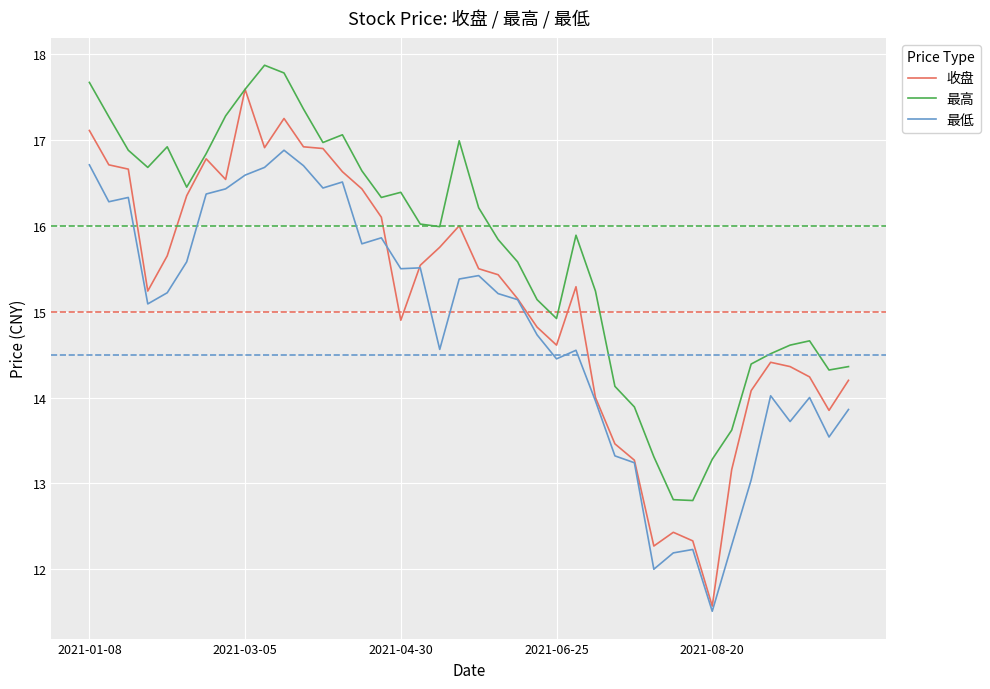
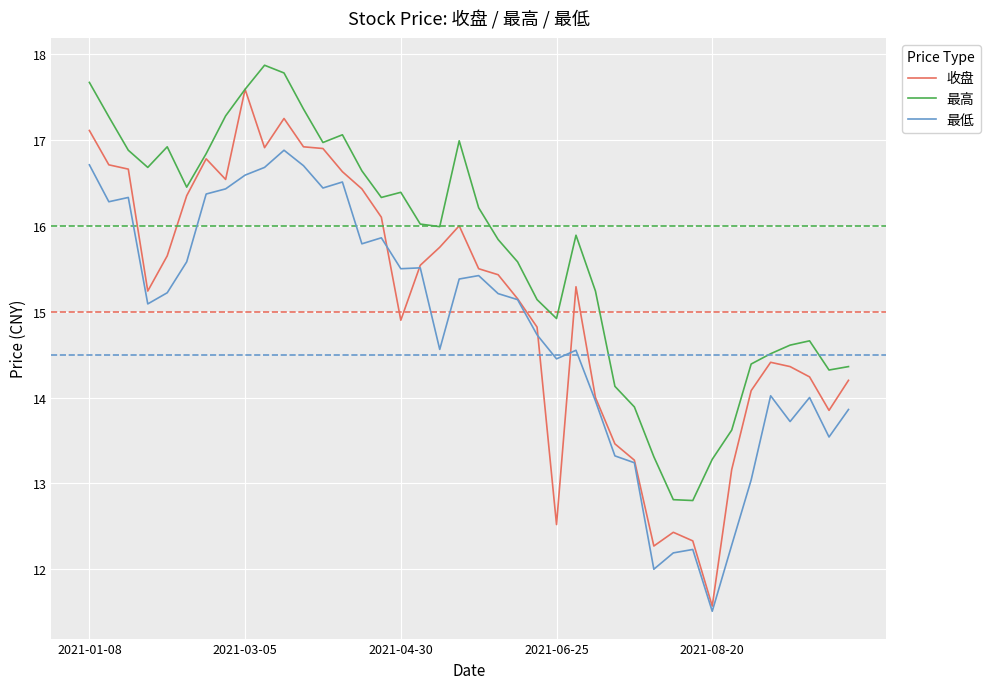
  {
    "收盘": {
      "2021-01-08": 17.1,
      "2021-04-30": 14.9,
-     "2021-06-25": 14.6,
+     "2021-06-25": 12.5,
      "2021-08-20": 11.6
    },
    "最高": {
      "2021-01-08": 17.7,
      "2021-04-30": 16.4,
      "2021-06-25": 14.9,
      "2021-08-20": 13.3
    },
    "最低": {
      "2021-01-08": 16.7,
      "2021-03-05": 16.6,
      "2021-04-30": 15.5,
      "2021-06-25": 14.5,
      "2021-08-20": 11.5
    }
  }
